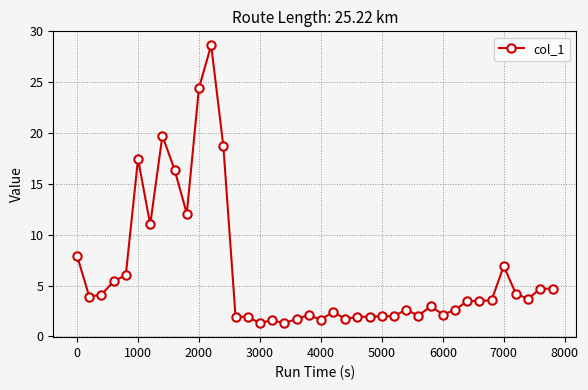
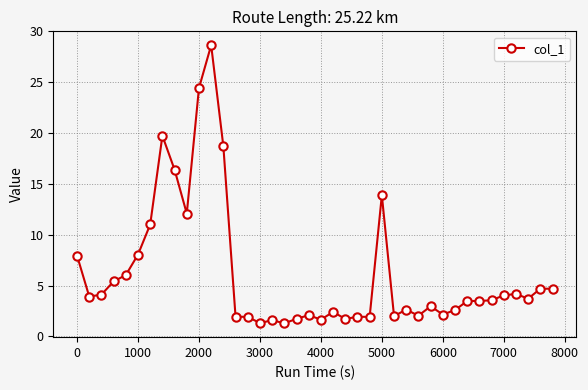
  {
    "0": 7.9,
-   "1000": 17.5,
+   "1000": 8.0,
    "2000": 24.4,
    "3000": 1.3,
    "4000": 1.6,
-   "5000": 2.0,
+   "5000": 13.9,
    "6000": 2.2,
-   "7000": 6.9
+   "7000": 4.0
  }
